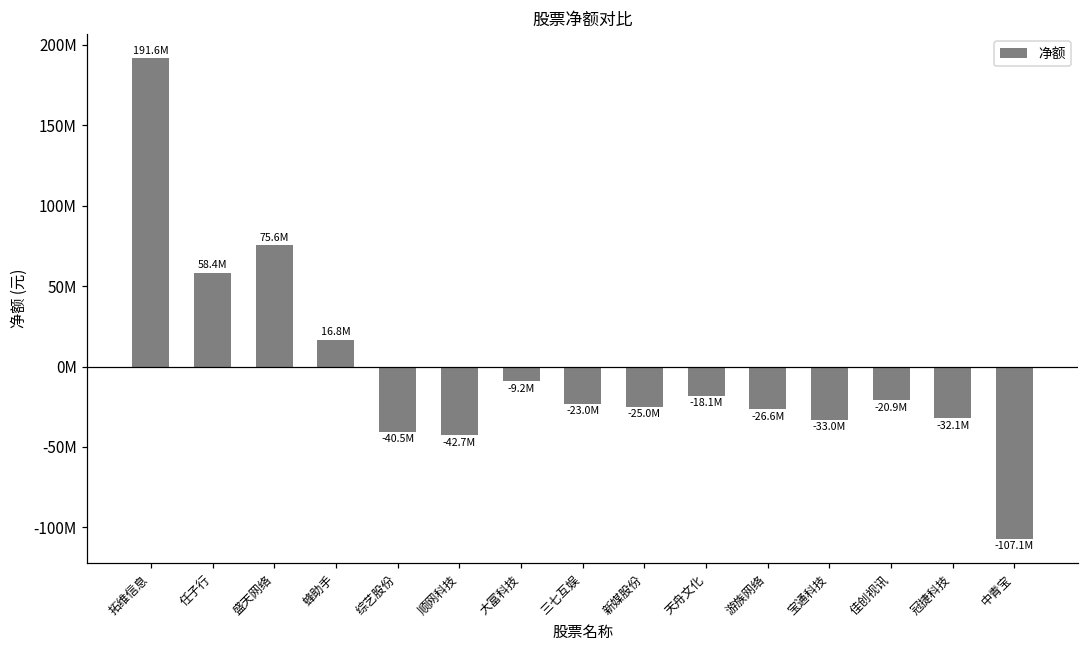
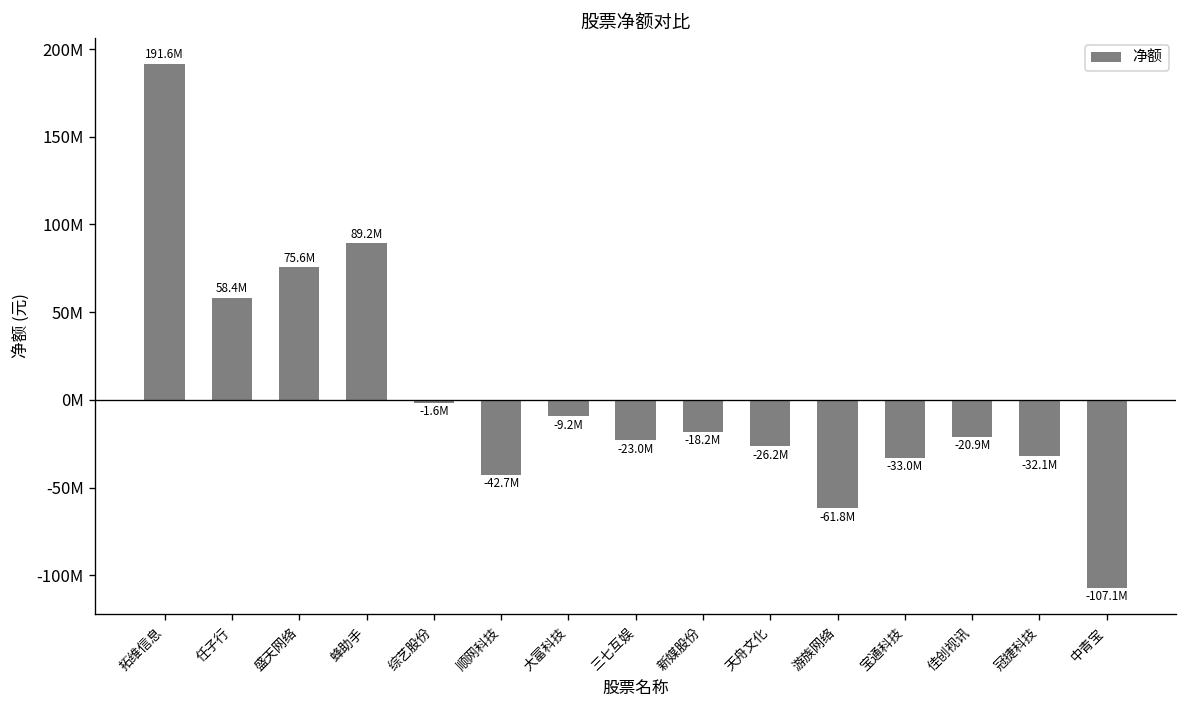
  {
    "拓维信息": "191.6M",
    "任子行": "58.4M",
    "盛天网络": "75.6M",
-   "蜂助手": "16.8M",
-   "综艺股份": "-40.5M",
+   "蜂助手": "89.2M",
+   "综艺股份": "-1.6M",
    "顺网科技": "-42.7M",
    "大富科技": "-9.2M",
    "三七互娱": "-23.0M",
-   "新媒股份": "-25.0M",
-   "天舟文化": "-18.1M",
-   "游族网络": "-26.6M",
+   "新媒股份": "-18.2M",
+   "天舟文化": "-26.2M",
+   "游族网络": "-61.8M",
    "宝通科技": "-33.0M",
    "佳创视讯": "-20.9M",
    "冠捷科技": "-32.1M",
    "中青宝": "-107.1M"
  }
